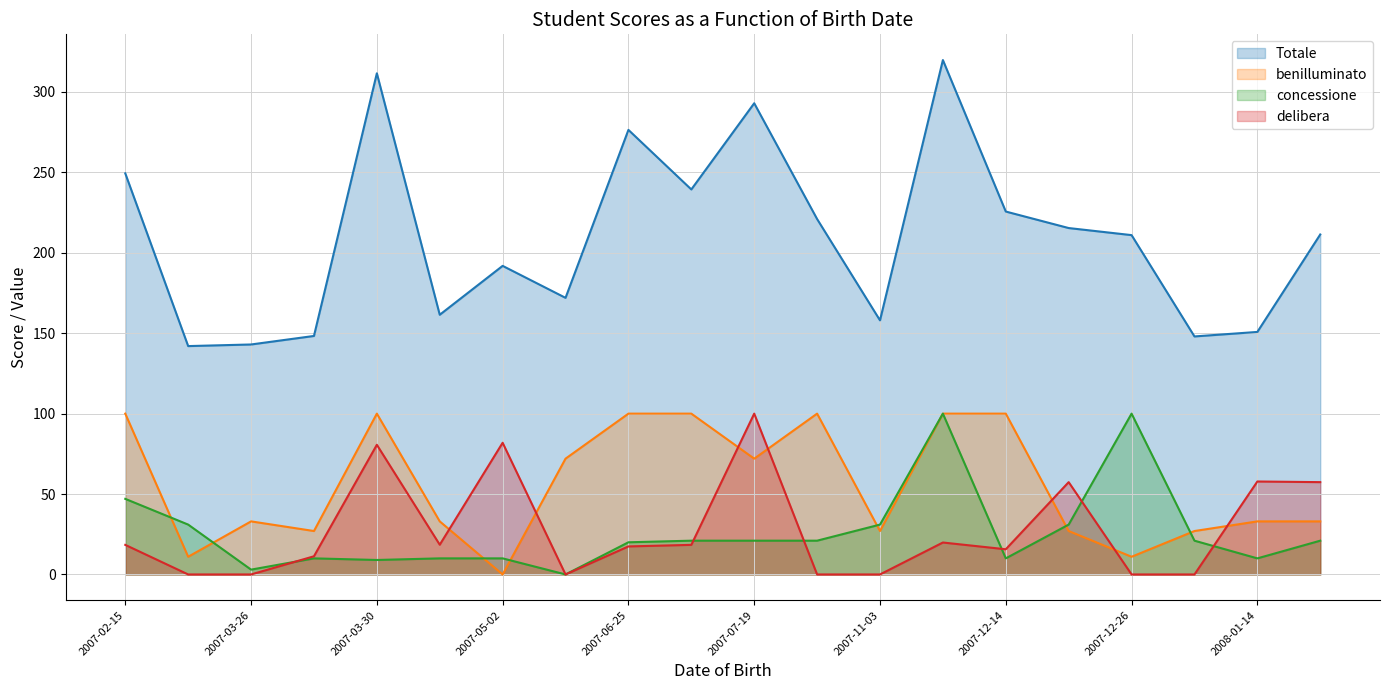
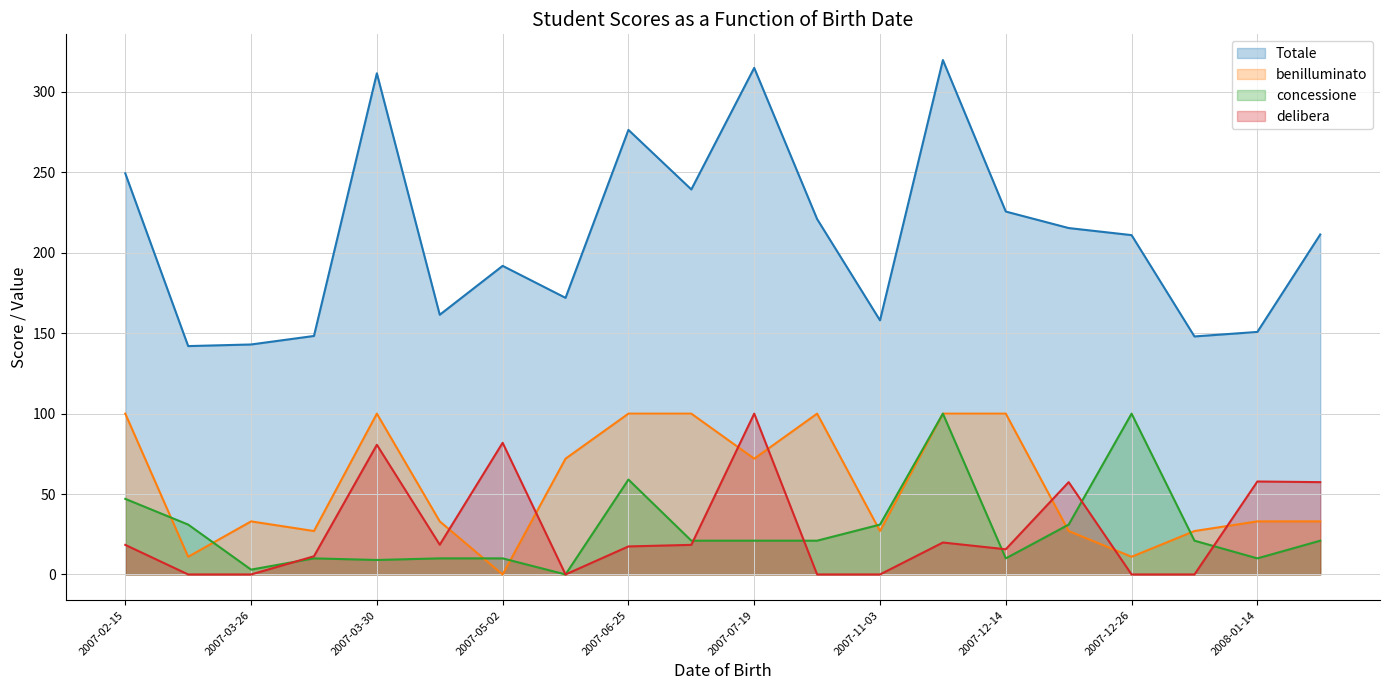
  {
    "Totale": {
      "2007-02-15": 249,
      "2007-03-26": 143,
      "2007-03-30": 312,
      "2007-05-02": 192,
      "2007-06-25": 276,
-     "2007-07-19": 293,
+     "2007-07-19": 315,
      "2007-11-03": 158,
      "2007-12-14": 226,
      "2007-12-26": 211,
      "2008-01-14": 151
    },
    "concessione": {
      "2007-02-15": 47,
      "2007-03-26": 3,
      "2007-03-30": 9,
      "2007-05-02": 10,
-     "2007-06-25": 20,
+     "2007-06-25": 59,
      "2007-07-19": 21,
      "2007-11-03": 31,
      "2007-12-14": 10,
      "2007-12-26": 100,
      "2008-01-14": 10
    }
  }
